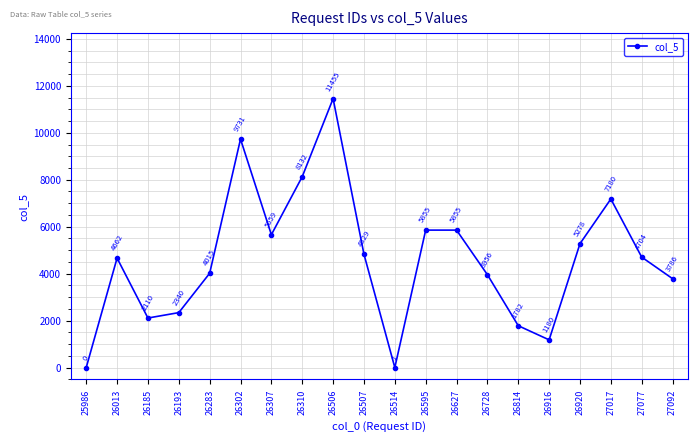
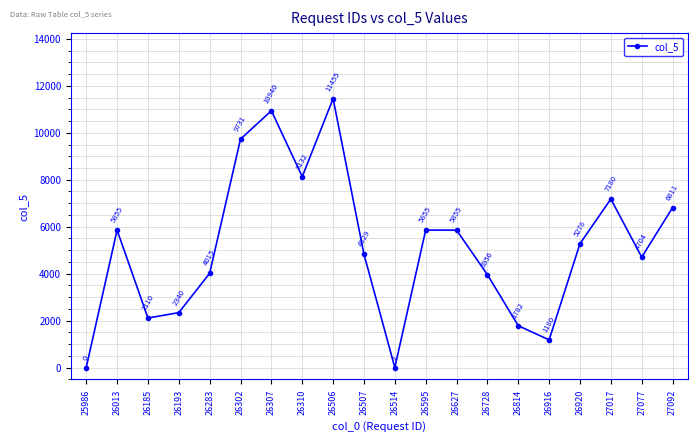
  {
    "25986": 0,
-   "26013": 4662,
+   "26013": 5855,
    "26185": 2110,
    "26193": 2340,
    "26283": 4015,
    "26302": 9731,
-   "26307": 5659,
+   "26307": 10940,
    "26310": 8132,
    "26506": 11455,
    "26507": 4829,
    "26514": 1,
    "26595": 5855,
    "26627": 5855,
    "26728": 3956,
    "26814": 1782,
    "26916": 1180,
    "26920": 5278,
    "27017": 7180,
    "27077": 4704,
-   "27092": 3786
+   "27092": 6811
  }
